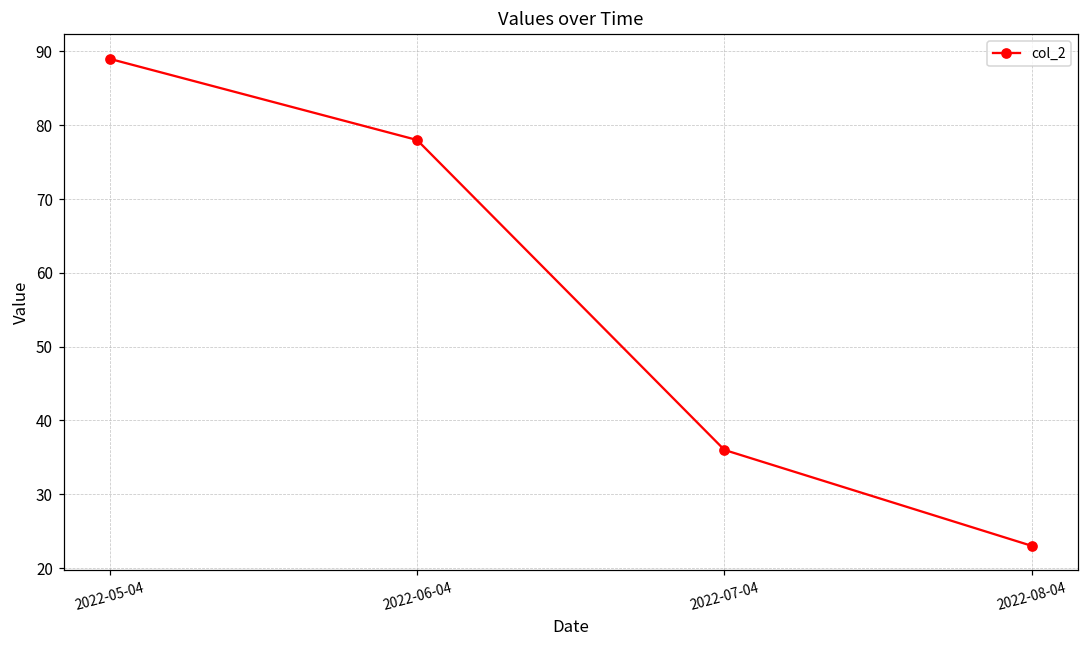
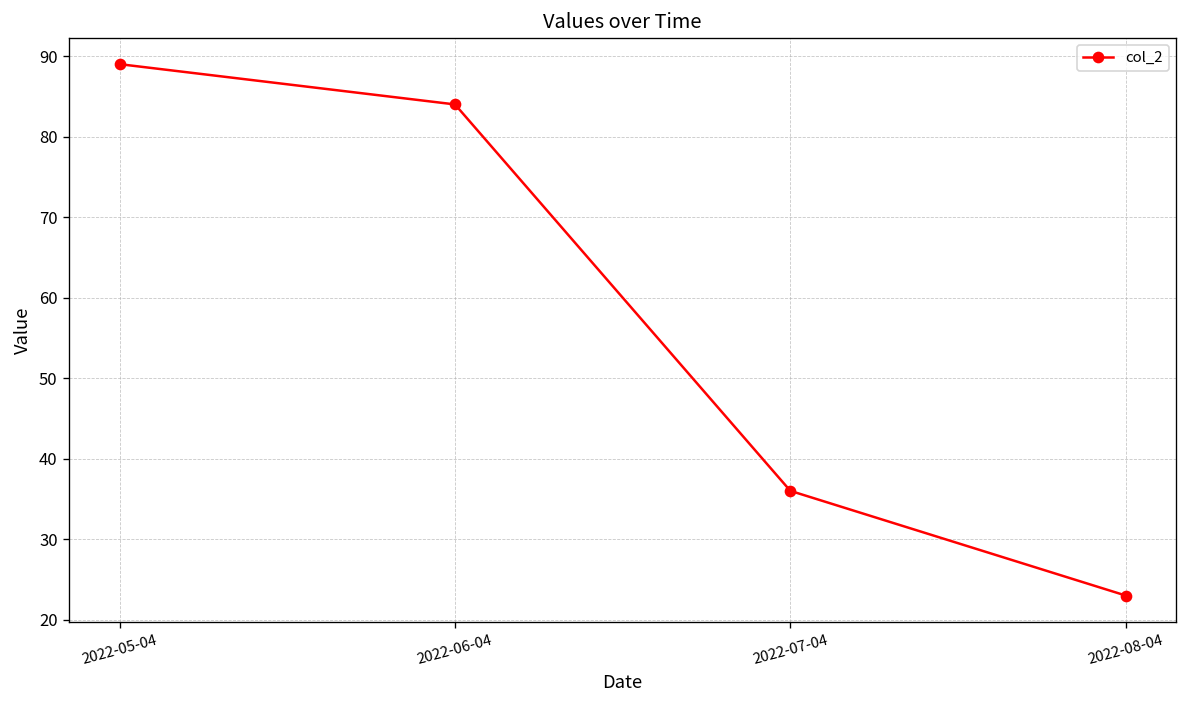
  {
    "2022-05-04": 89,
-   "2022-06-04": 78,
+   "2022-06-04": 84,
    "2022-07-04": 36,
    "2022-08-04": 23
  }
